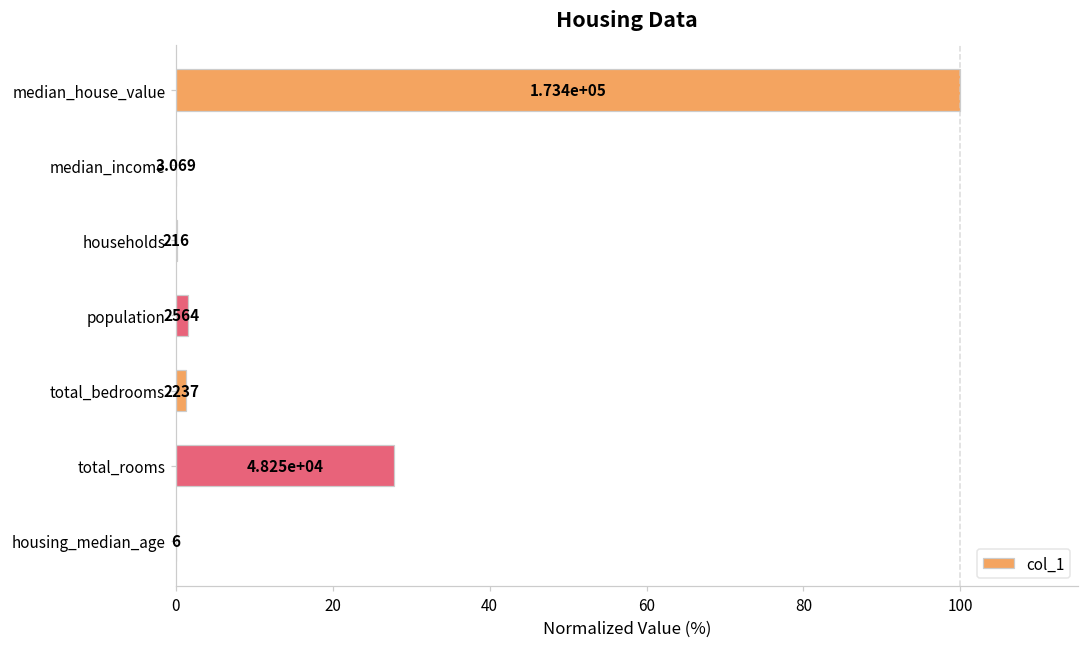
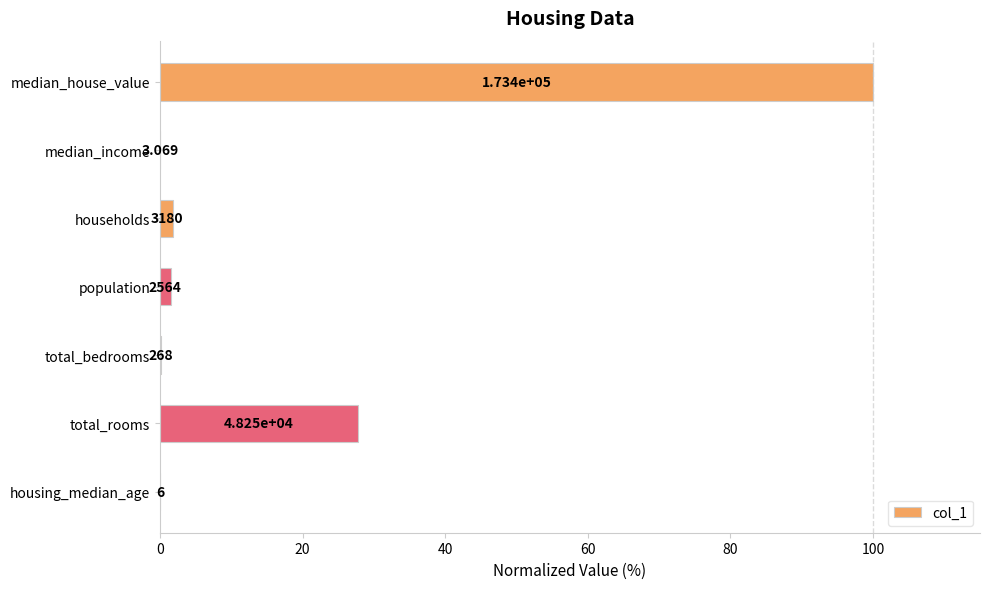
  {
-   "households": 216,
-   "total_bedrooms": 2237
+   "households": 3180,
+   "total_bedrooms": 268
  }
